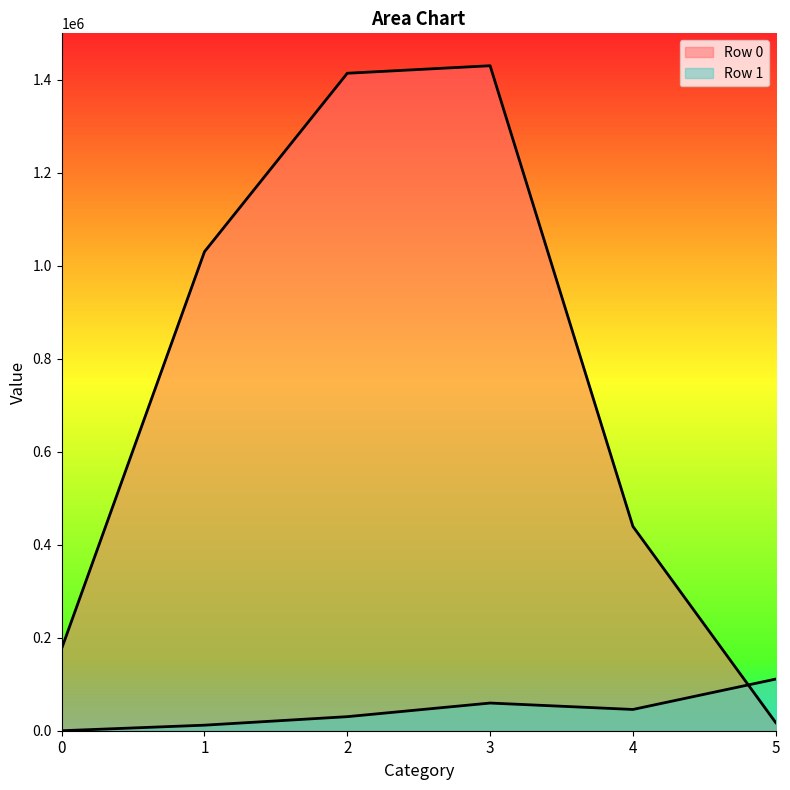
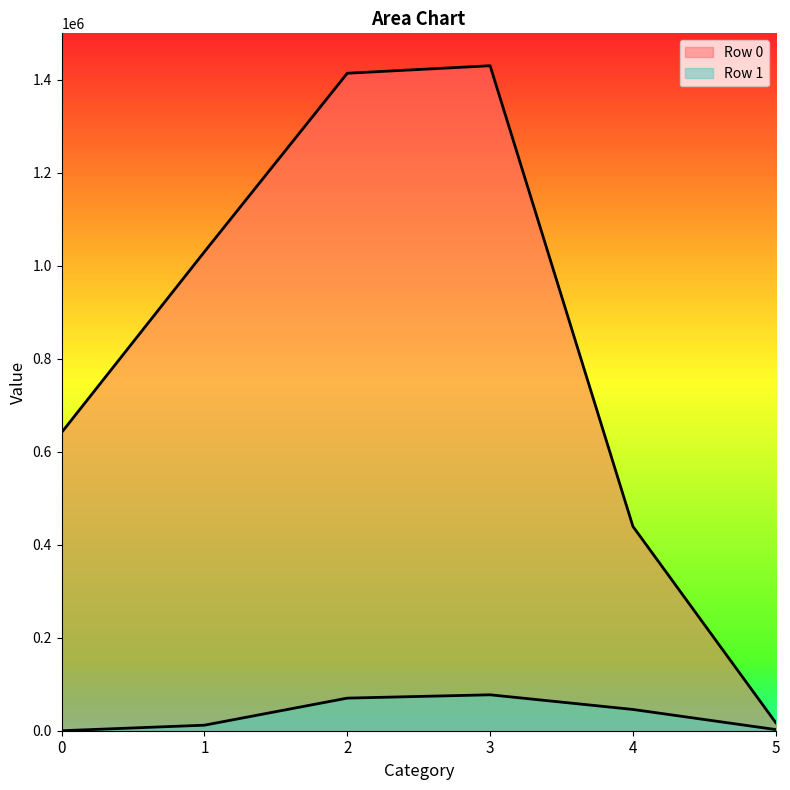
  {
    "Row 0": {
-     "0": 180000,
+     "0": 640000,
      "1": 1030000,
      "2": 1410000,
      "3": 1430000,
      "4": 440000,
      "5": 20000
    },
    "Row 1": {
      "0": 0,
      "1": 10000,
-     "2": 30000,
-     "3": 60000,
+     "2": 70000,
+     "3": 80000,
      "4": 50000,
-     "5": 110000
+     "5": 0
    }
  }
